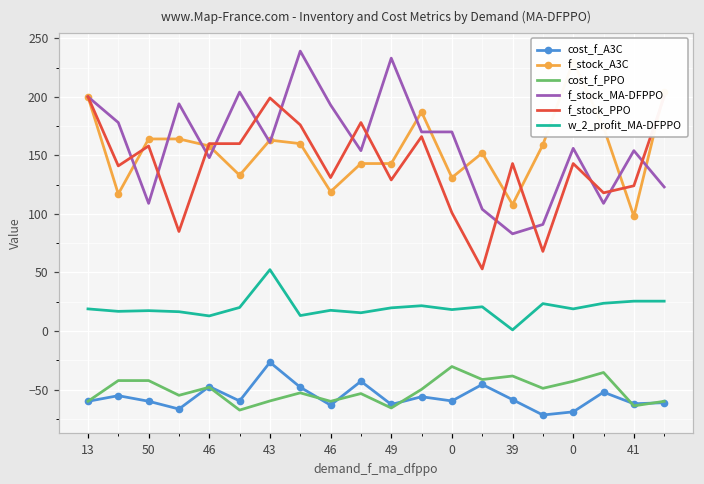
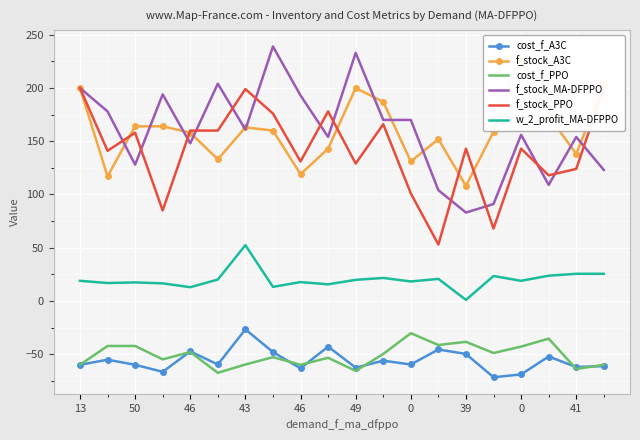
  {
    "cost_f_A3C": {
      "50": -60,
      "43": -27,
      "49": -63,
-     "39": -59
+     "39": -50
    },
    "f_stock_A3C": {
      "50": 164,
-     "49": 143,
+     "49": 200,
      "39": 108,
-     "41": 98
+     "41": 138
    },
    "cost_f_PPO": {
      "50": -42,
      "43": -60,
      "49": -66,
      "39": -38
    },
    "f_stock_MA-DFPPO": {
-     "50": 109,
+     "50": 128,
      "49": 233,
      "39": 83,
      "41": 154
    },
    "f_stock_PPO": {
      "50": 158,
      "43": 199,
      "49": 129,
      "39": 143,
      "41": 124
    },
    "w_2_profit_MA-DFPPO": {
      "50": 17,
      "43": 52,
      "49": 20,
      "39": 1,
      "41": 26
    }
  }
